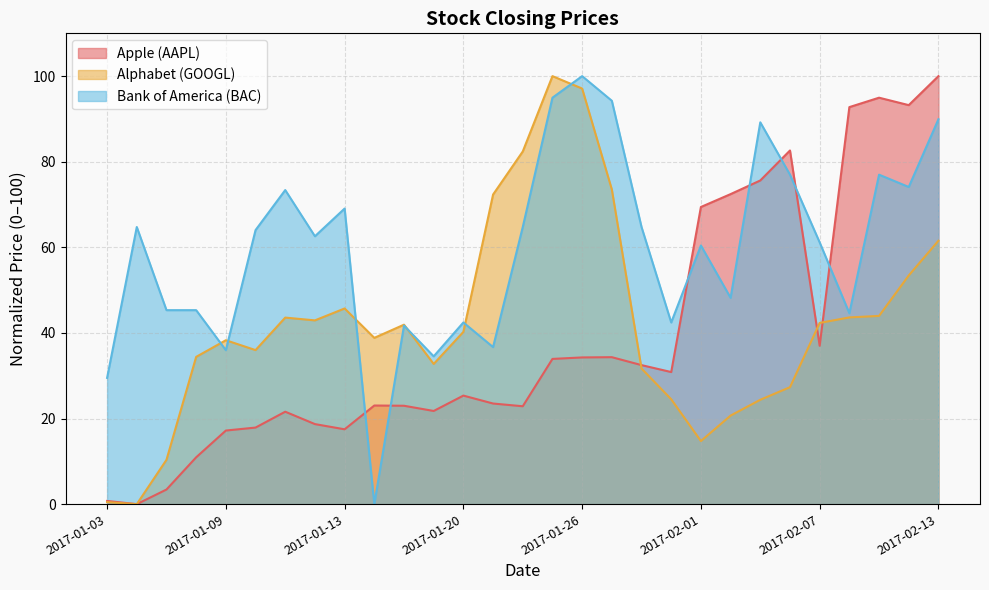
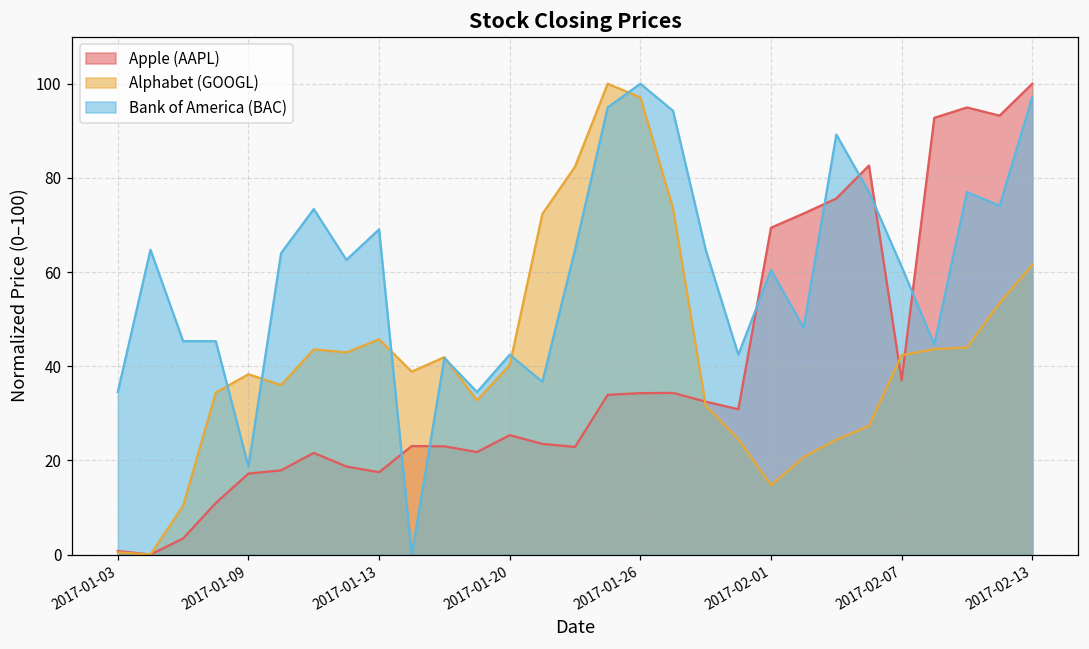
  {
    "Apple (AAPL)": {
      "2017-01-09": 17,
      "2017-01-13": 17,
      "2017-01-20": 25,
      "2017-01-26": 34,
      "2017-02-01": 69,
      "2017-02-07": 37,
      "2017-02-13": 100
    },
    "Alphabet (GOOGL)": {
      "2017-01-09": 38,
      "2017-01-13": 46,
      "2017-01-20": 40,
      "2017-01-26": 97,
      "2017-02-01": 15,
      "2017-02-07": 42,
      "2017-02-13": 62
    },
    "Bank of America (BAC)": {
-     "2017-01-03": 29,
-     "2017-01-09": 36,
+     "2017-01-03": 35,
+     "2017-01-09": 19,
      "2017-01-13": 69,
      "2017-01-20": 42,
      "2017-01-26": 100,
      "2017-02-01": 60,
      "2017-02-07": 61,
-     "2017-02-13": 90
+     "2017-02-13": 97
    }
  }
